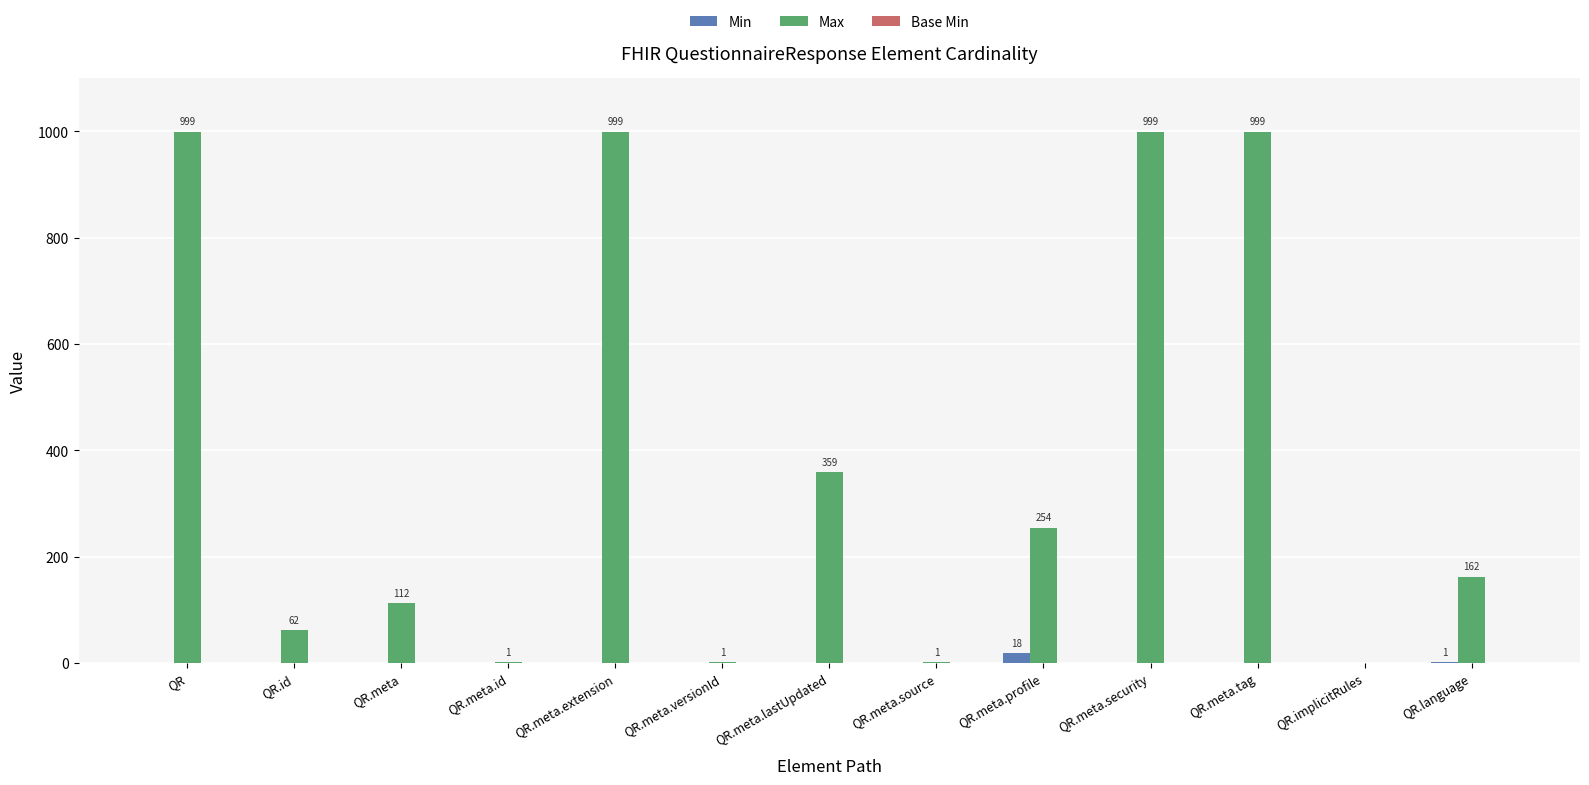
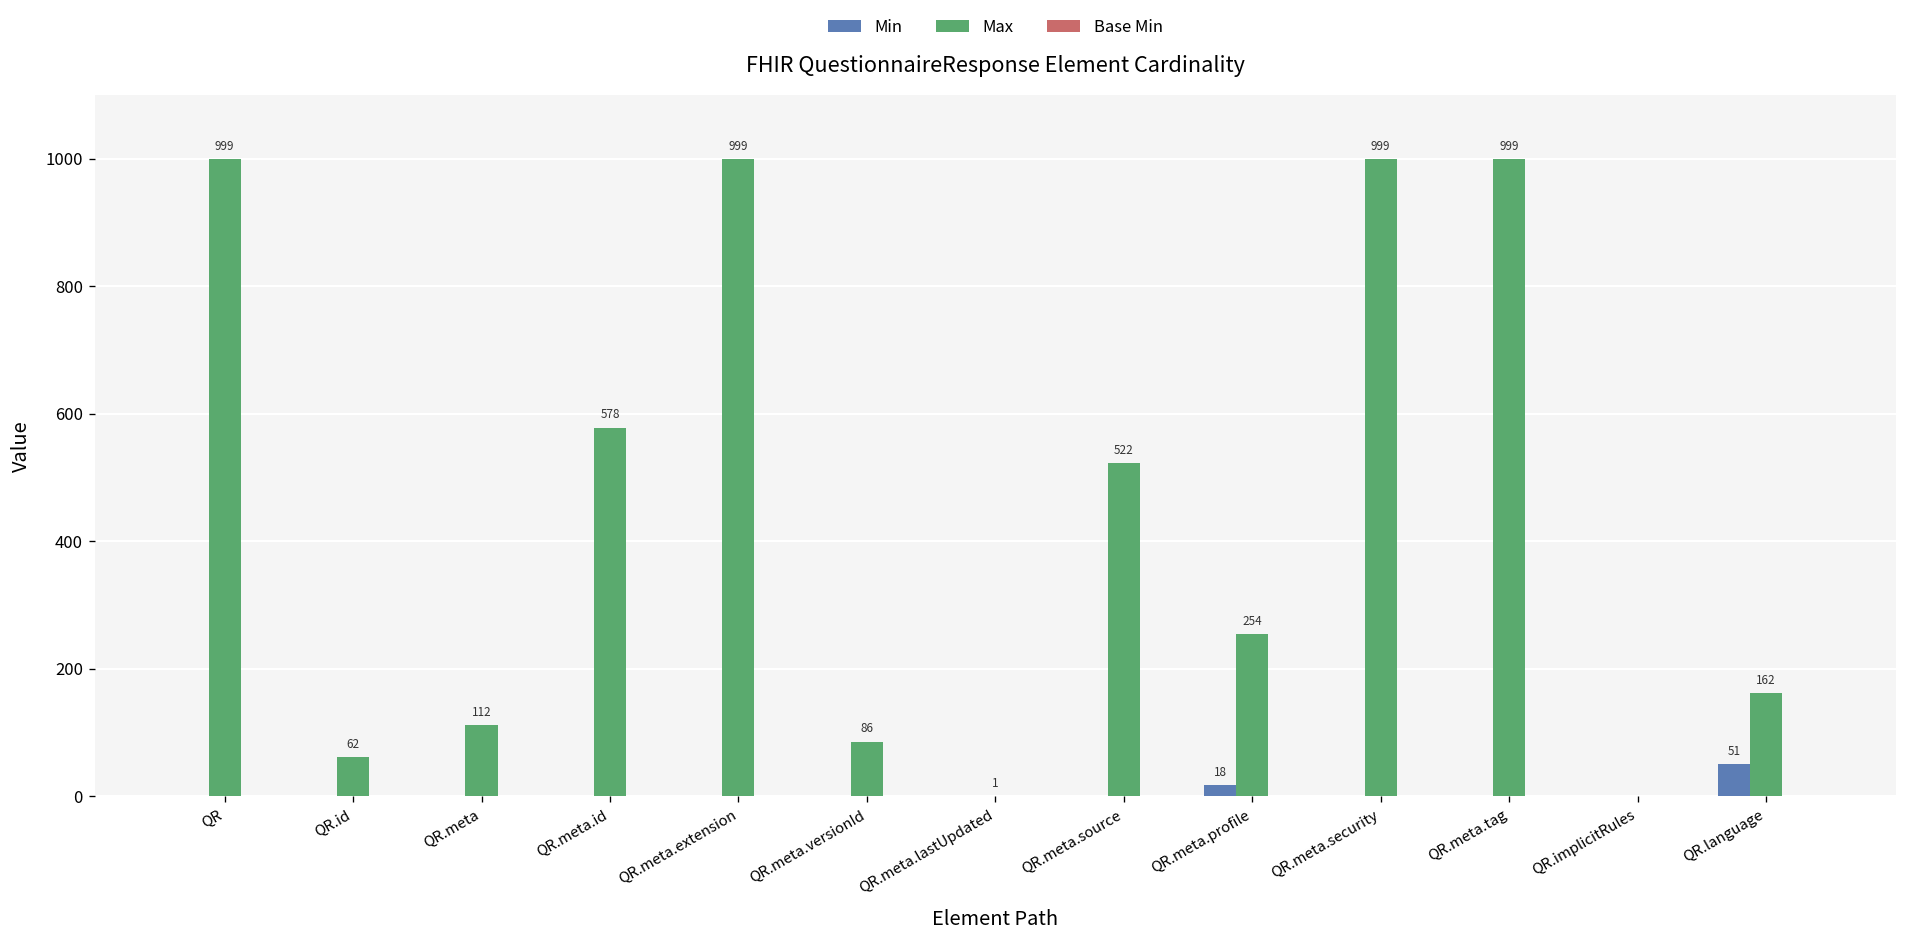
  {
    "Min": {
      "QR.meta.profile": 18,
-     "QR.language": 1
+     "QR.language": 51
    },
    "Max": {
      "QR": 999,
      "QR.id": 62,
      "QR.meta": 112,
-     "QR.meta.id": 1,
+     "QR.meta.id": 578,
      "QR.meta.extension": 999,
-     "QR.meta.versionId": 1,
-     "QR.meta.lastUpdated": 359,
-     "QR.meta.source": 1,
+     "QR.meta.versionId": 86,
+     "QR.meta.lastUpdated": 1,
+     "QR.meta.source": 522,
      "QR.meta.profile": 254,
      "QR.meta.security": 999,
      "QR.meta.tag": 999,
      "QR.language": 162
    },
    "Base Min": {
      "QR": 0,
      "QR.id": 0,
      "QR.meta": 0,
      "QR.meta.id": 0,
      "QR.meta.extension": 0,
      "QR.meta.versionId": 0,
      "QR.meta.lastUpdated": 0,
      "QR.meta.source": 0,
      "QR.meta.profile": 0,
      "QR.meta.security": 0,
      "QR.meta.tag": 0,
      "QR.implicitRules": 0,
      "QR.language": 0
    }
  }
